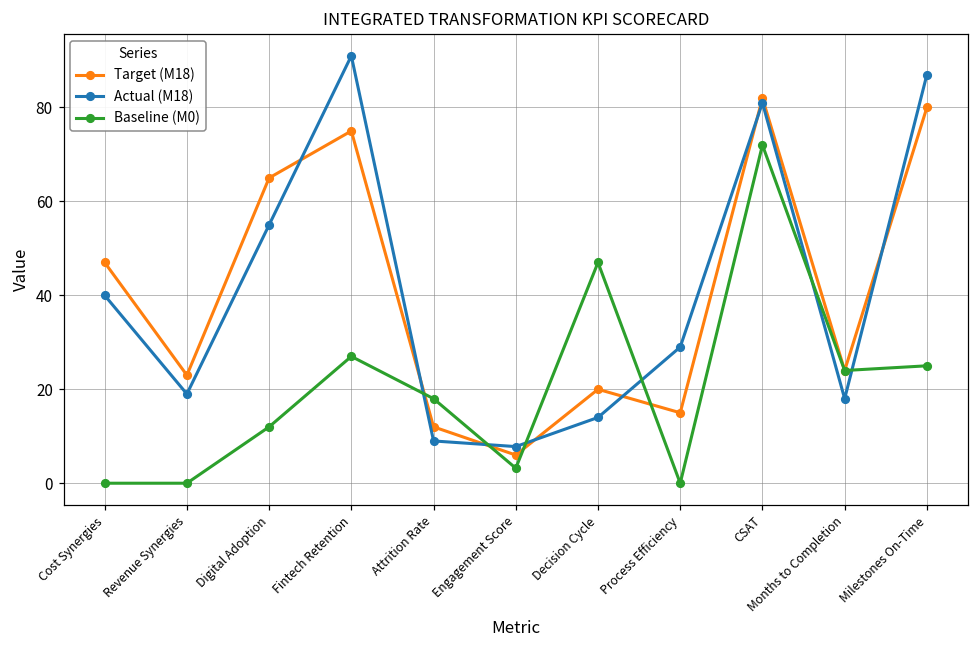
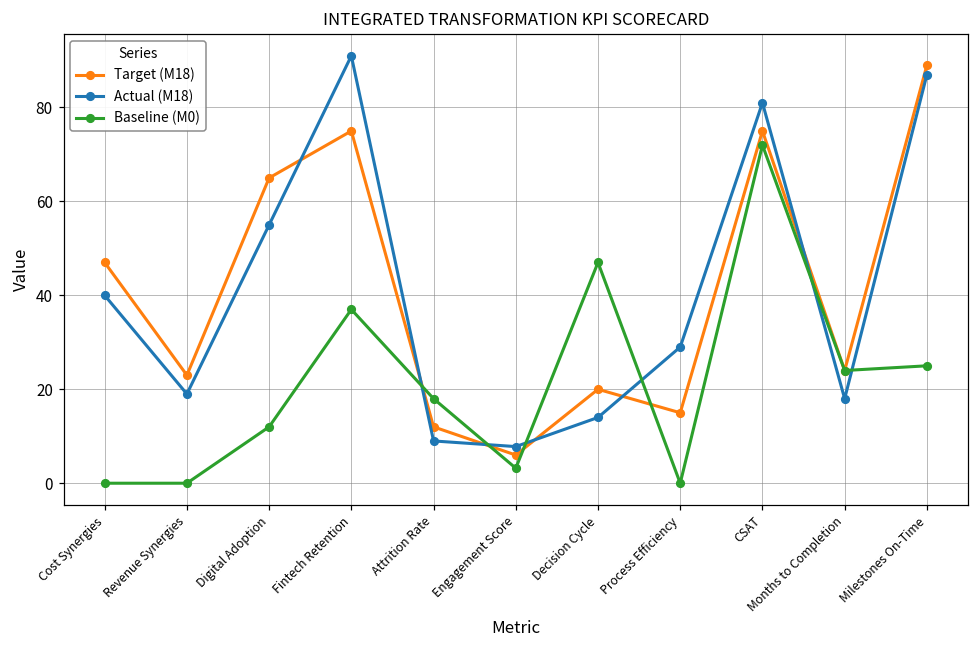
  {
    "Target (M18)": {
      "Cost Synergies": 47,
      "Revenue Synergies": 23,
      "Digital Adoption": 65,
      "Fintech Retention": 75,
      "Attrition Rate": 12,
      "Engagement Score": 6,
      "Decision Cycle": 20,
      "Process Efficiency": 15,
-     "CSAT": 82,
-     "Milestones On-Time": 80
+     "CSAT": 75,
+     "Milestones On-Time": 89
    },
    "Actual (M18)": {
      "Cost Synergies": 40,
      "Revenue Synergies": 19,
      "Digital Adoption": 55,
      "Fintech Retention": 91,
      "Attrition Rate": 9,
      "Engagement Score": 8,
      "Decision Cycle": 14,
      "Process Efficiency": 29,
      "CSAT": 81,
      "Months to Completion": 18,
      "Milestones On-Time": 87
    },
    "Baseline (M0)": {
      "Cost Synergies": 0,
      "Revenue Synergies": 0,
      "Digital Adoption": 12,
-     "Fintech Retention": 27,
+     "Fintech Retention": 37,
      "Attrition Rate": 18,
      "Engagement Score": 3,
      "Decision Cycle": 47,
      "Process Efficiency": 0,
      "CSAT": 72,
      "Milestones On-Time": 25
    }
  }
